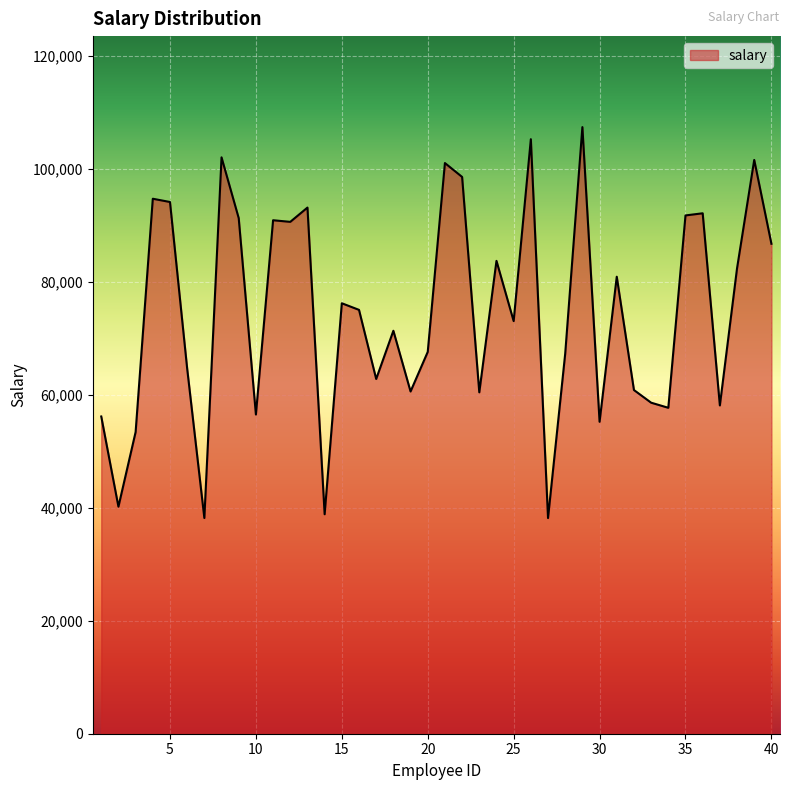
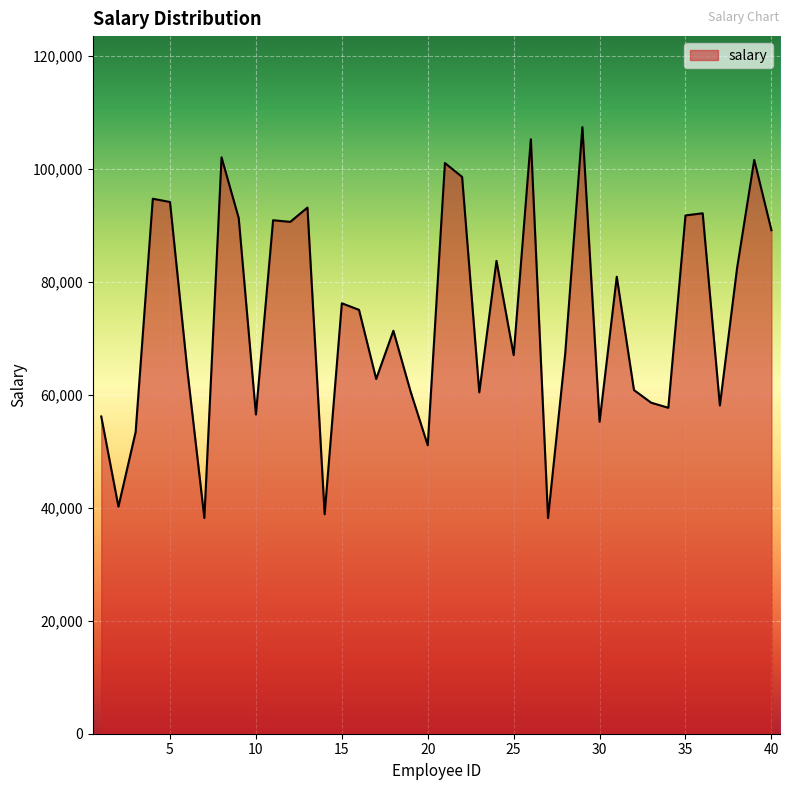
  {
    "5": "94,000",
    "10": "57,000",
    "15": "76,000",
-   "20": "68,000",
-   "25": "73,000",
+   "20": "51,000",
+   "25": "67,000",
    "30": "55,000",
    "35": "92,000",
-   "40": "87,000"
+   "40": "89,000"
  }
